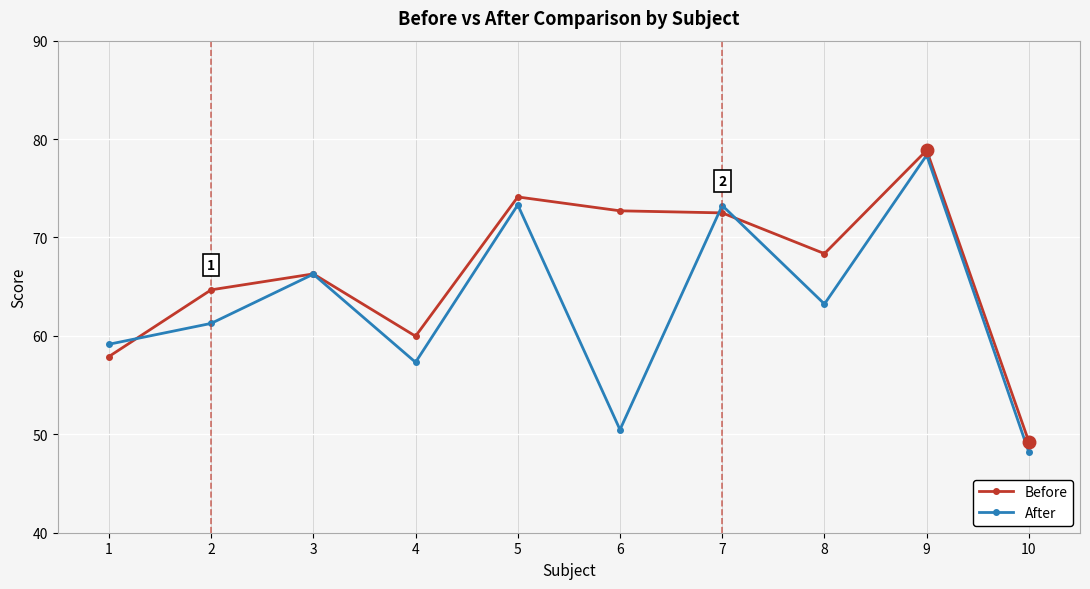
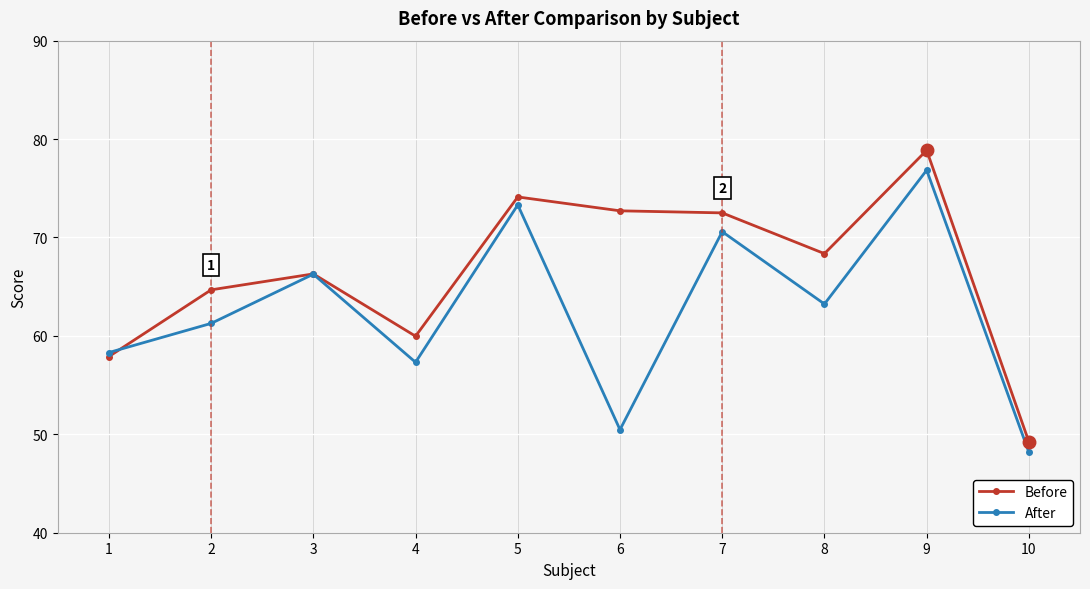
  {
    "After": {
-     "1": 59,
+     "1": 58,
      "2": 61,
      "4": 57,
      "5": 73,
      "6": 50,
-     "7": 73,
+     "7": 71,
      "8": 63,
-     "9": 78,
+     "9": 77,
      "10": 48
    }
  }
